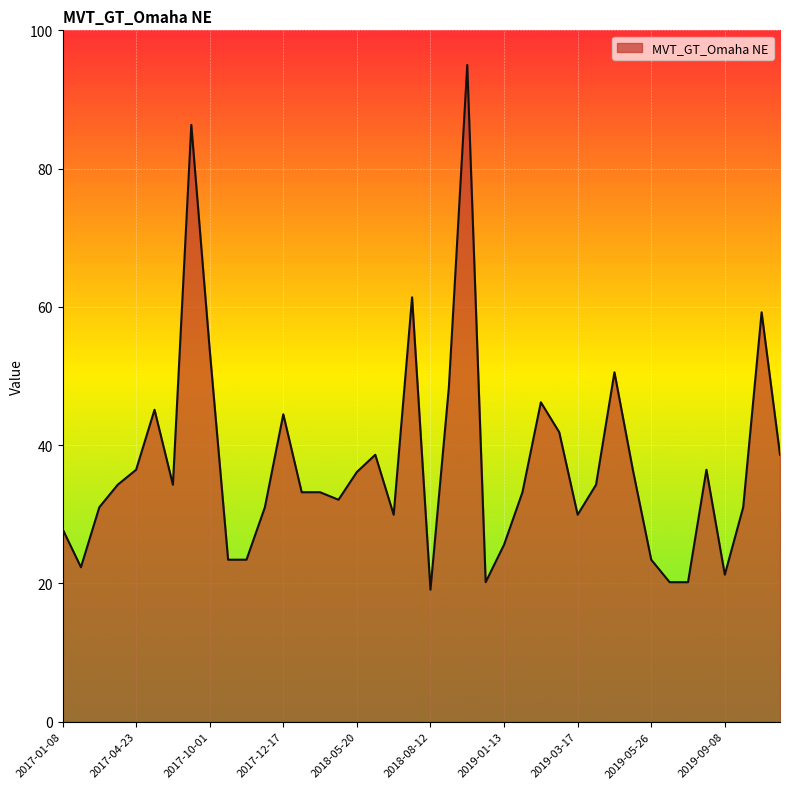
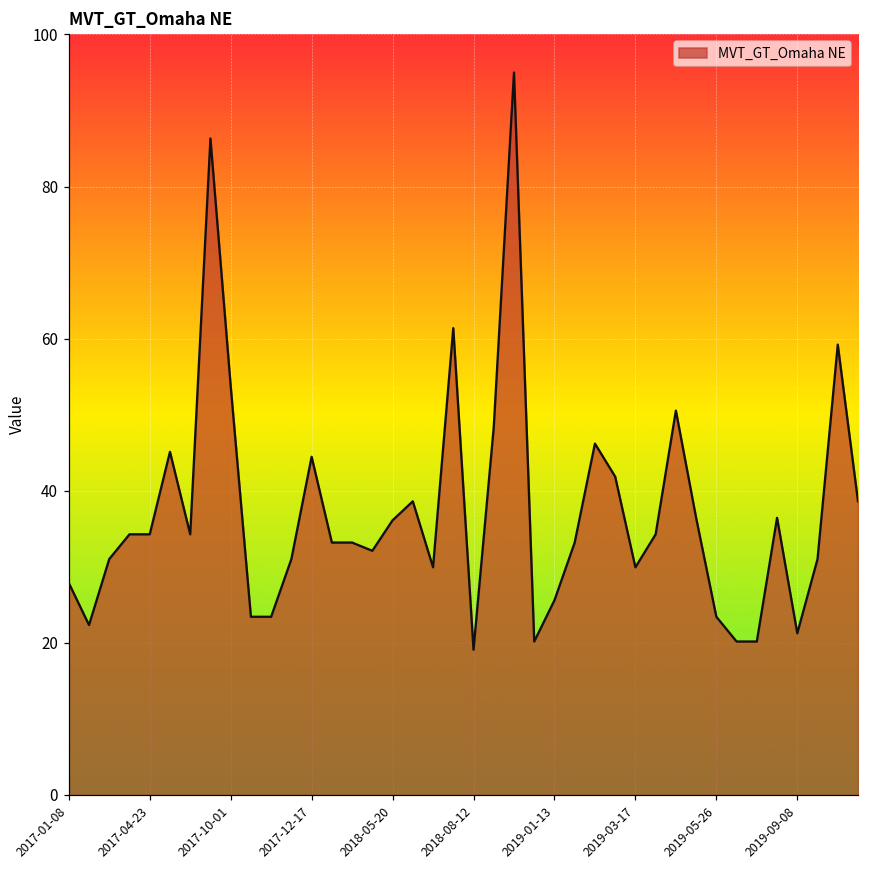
  {
    "2017-01-08": 28,
-   "2017-04-23": 36,
+   "2017-04-23": 34,
    "2017-10-01": 54,
    "2017-12-17": 44,
    "2018-05-20": 36,
    "2018-08-12": 19,
    "2019-01-13": 26,
    "2019-03-17": 30,
    "2019-05-26": 23,
    "2019-09-08": 21
  }
